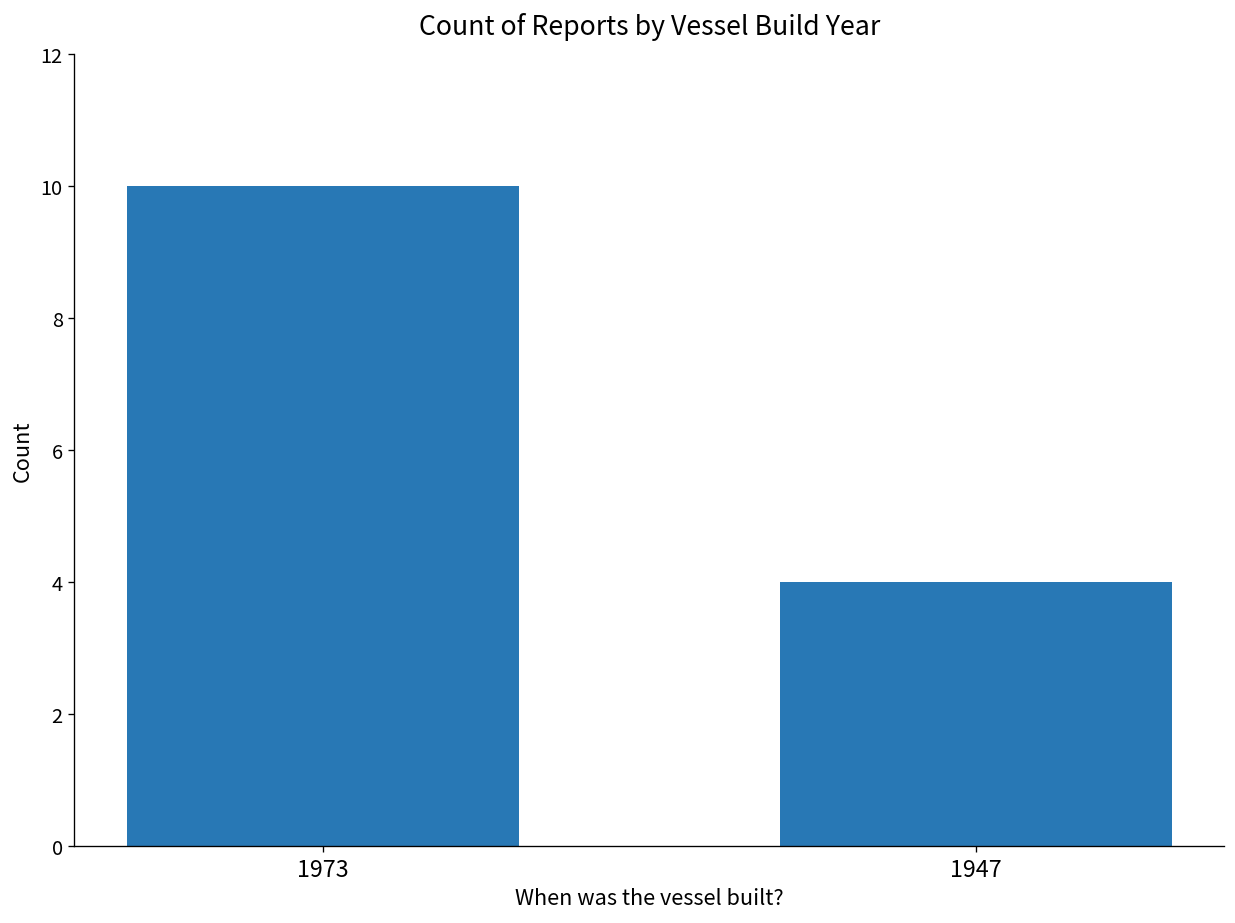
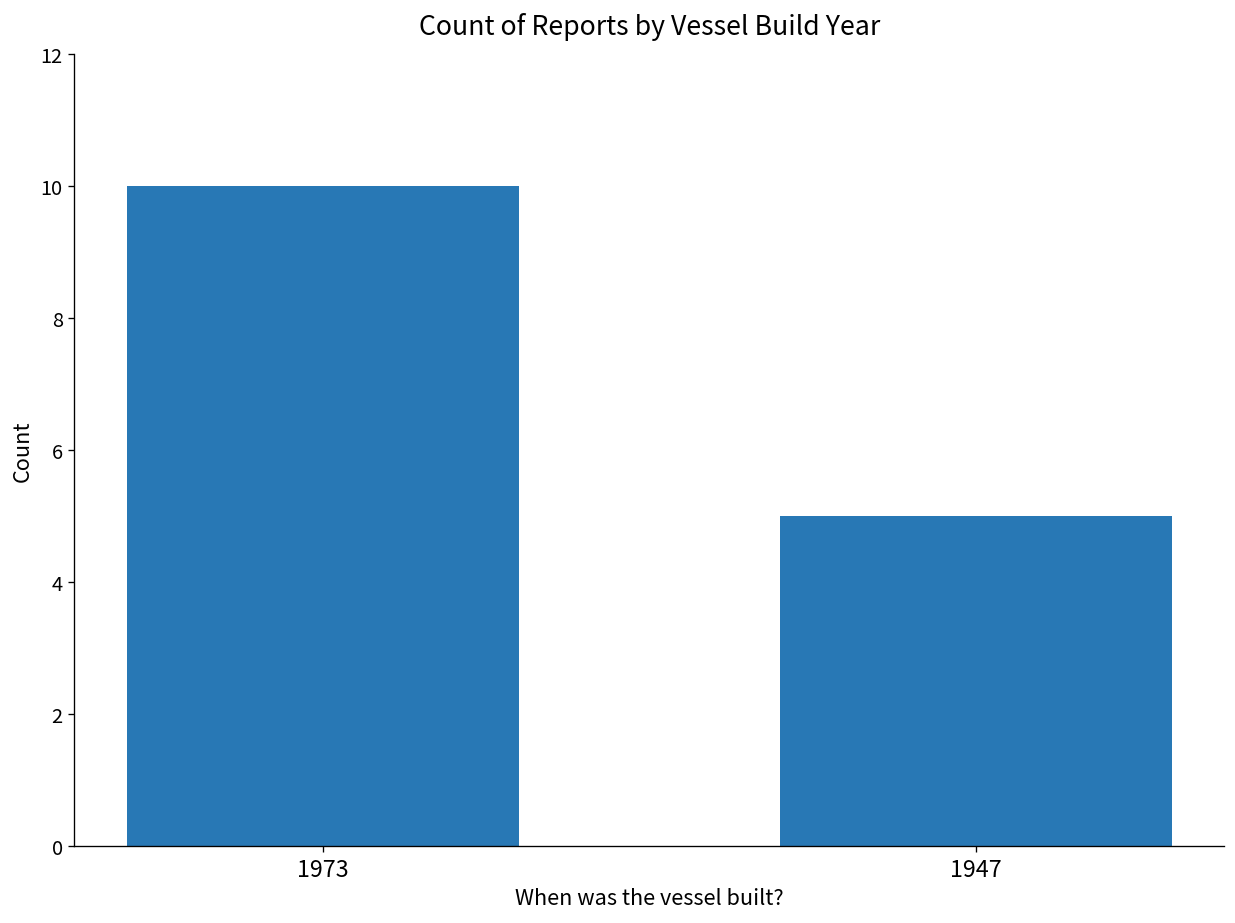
  {
    "1973": 10,
-   "1947": 4
+   "1947": 5
  }
